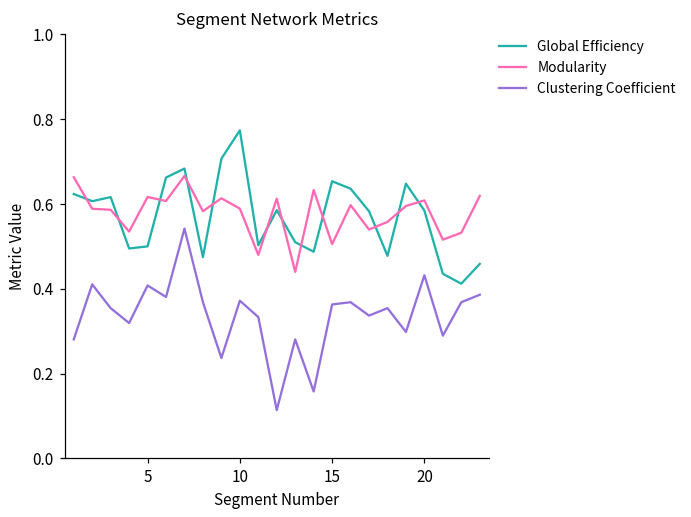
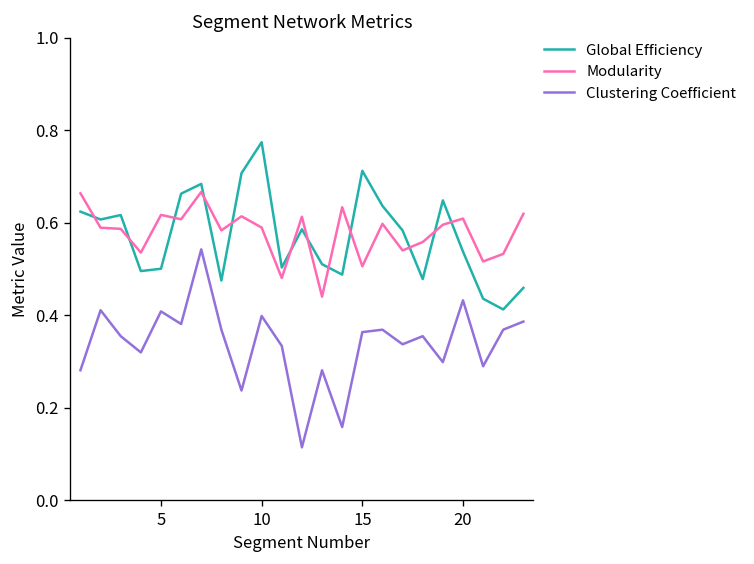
  {
    "Global Efficiency": {
      "5": 0.50,
      "10": 0.77,
-     "15": 0.65,
-     "20": 0.58
+     "15": 0.71,
+     "20": 0.54
    },
    "Modularity": {
      "5": 0.62,
      "10": 0.59,
      "15": 0.51,
      "20": 0.61
    },
    "Clustering Coefficient": {
      "5": 0.41,
-     "10": 0.37,
+     "10": 0.40,
      "15": 0.36,
      "20": 0.43
    }
  }
